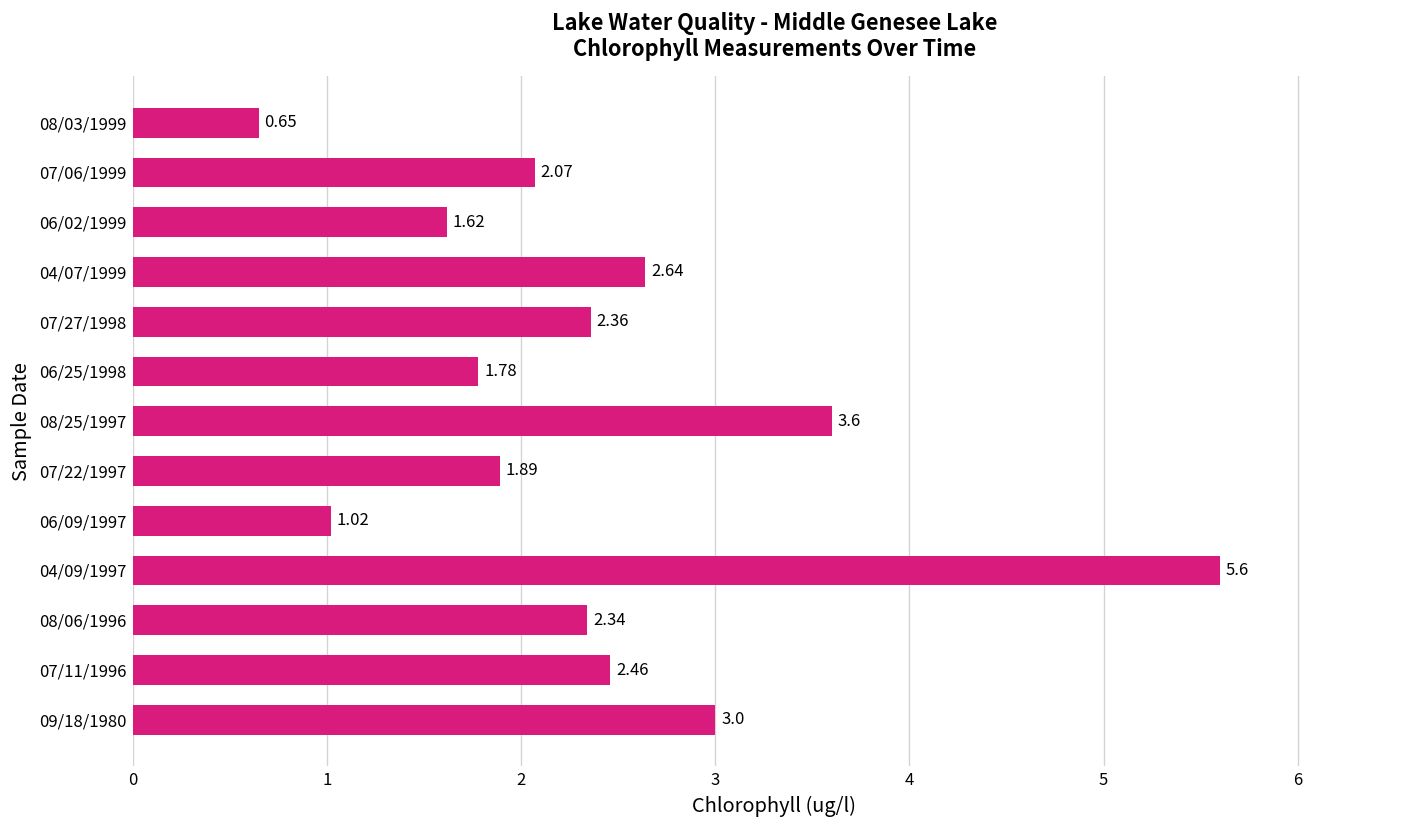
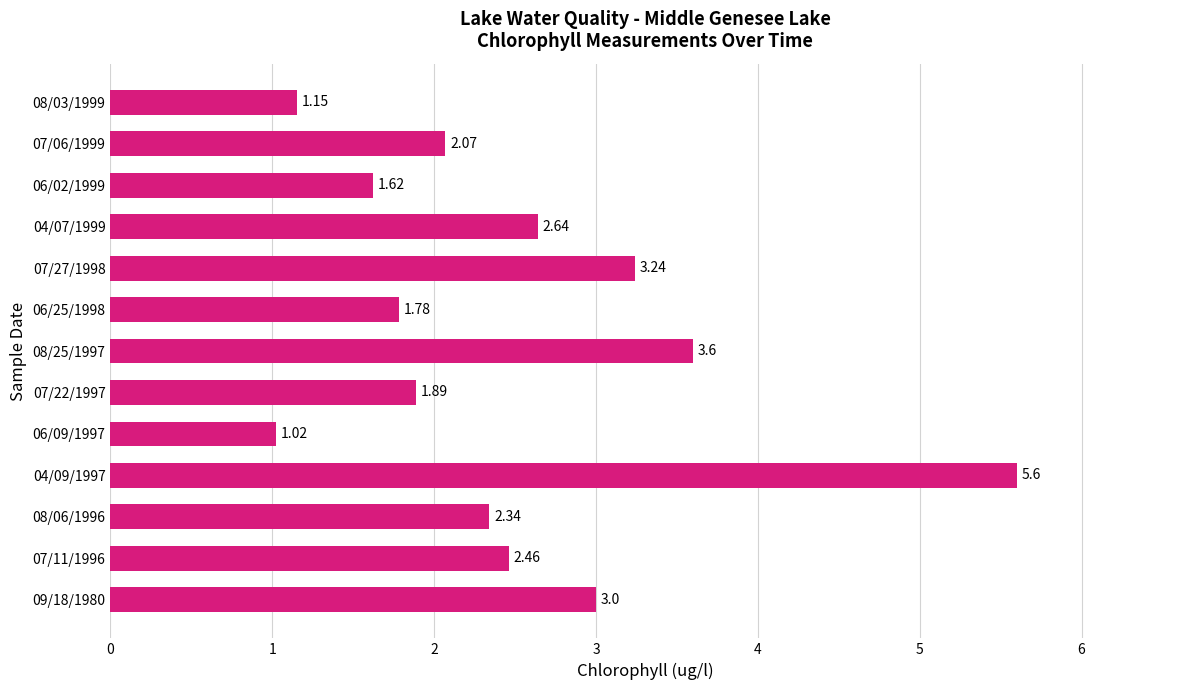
  {
-   "08/03/1999": 0.65,
+   "08/03/1999": 1.15,
    "07/06/1999": 2.07,
    "06/02/1999": 1.62,
    "04/07/1999": 2.64,
-   "07/27/1998": 2.36,
+   "07/27/1998": 3.24,
    "06/25/1998": 1.78,
    "08/25/1997": 3.6,
    "07/22/1997": 1.89,
    "06/09/1997": 1.02,
    "04/09/1997": 5.6,
    "08/06/1996": 2.34,
    "07/11/1996": 2.46,
    "09/18/1980": 3.0
  }
